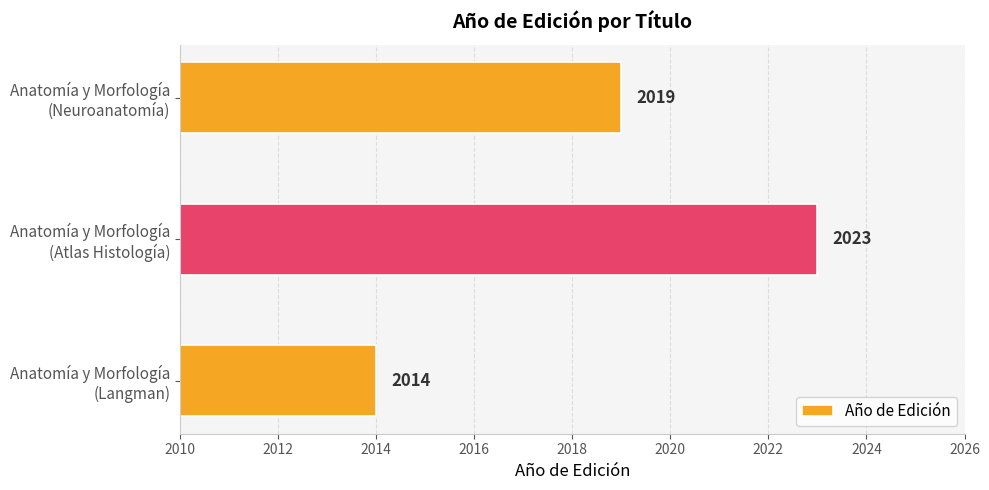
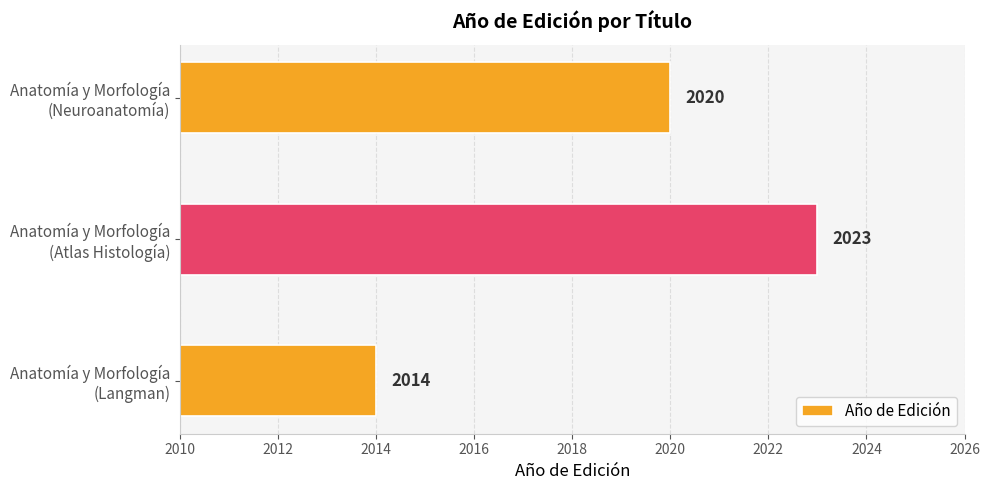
  {
-   "Anatomía y Morfología (Neuroanatomía)": 2019,
+   "Anatomía y Morfología (Neuroanatomía)": 2020,
    "Anatomía y Morfología (Atlas Histología)": 2023,
    "Anatomía y Morfología (Langman)": 2014
  }
